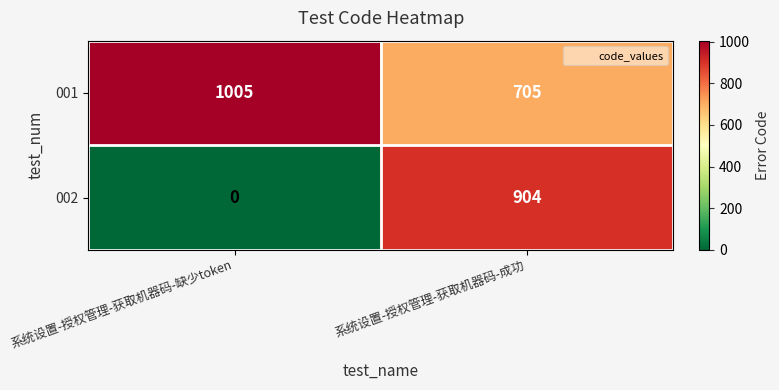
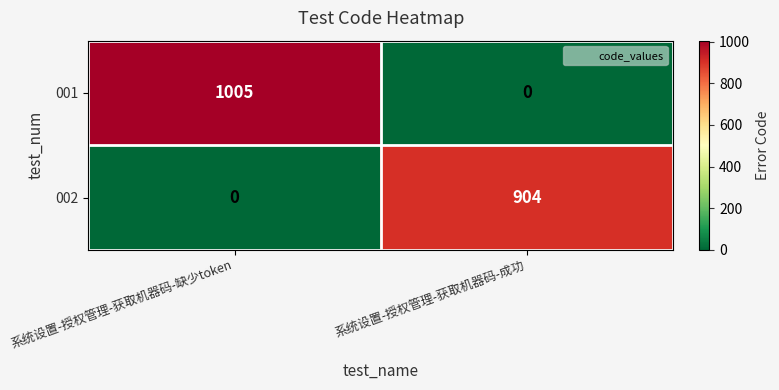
  {
    "001": {
      "系统设置-授权管理-获取机器码-缺少token": 1005,
-     "系统设置-授权管理-获取机器码-成功": 705
+     "系统设置-授权管理-获取机器码-成功": 0
    },
    "002": {
      "系统设置-授权管理-获取机器码-缺少token": 0,
      "系统设置-授权管理-获取机器码-成功": 904
    }
  }
